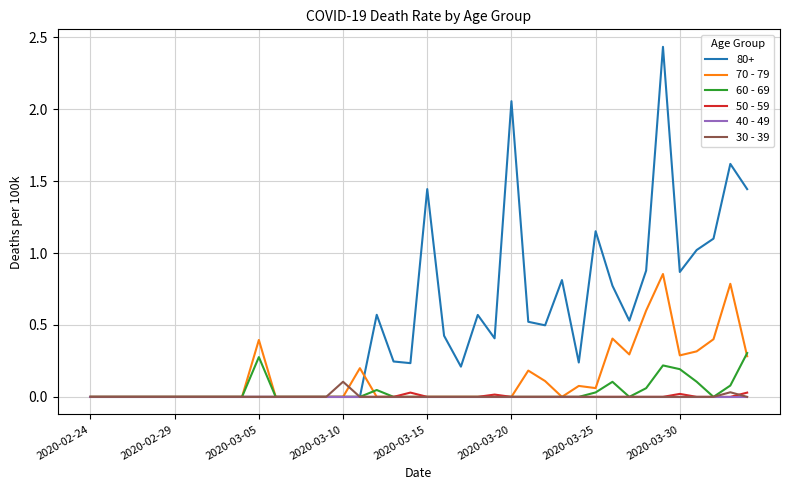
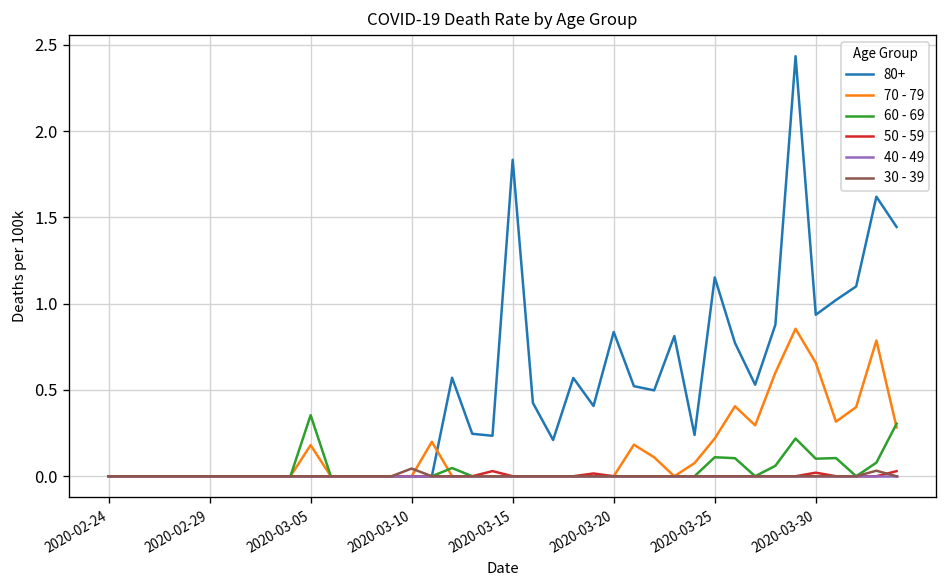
  {
    "80+": {
-     "2020-03-15": 1.44,
-     "2020-03-20": 2.06,
+     "2020-03-15": 1.83,
+     "2020-03-20": 0.84,
      "2020-03-25": 1.15,
-     "2020-03-30": 0.87
+     "2020-03-30": 0.94
    },
    "70 - 79": {
-     "2020-03-05": 0.40,
-     "2020-03-25": 0.06,
-     "2020-03-30": 0.29
+     "2020-03-05": 0.18,
+     "2020-03-25": 0.22,
+     "2020-03-30": 0.66
    },
    "60 - 69": {
-     "2020-03-05": 0.28,
-     "2020-03-25": 0.03,
-     "2020-03-30": 0.19
+     "2020-03-05": 0.35,
+     "2020-03-25": 0.11,
+     "2020-03-30": 0.10
    },
    "50 - 59": {
      "2020-03-30": 0.02
    },
    "30 - 39": {
-     "2020-03-10": 0.11
+     "2020-03-10": 0.04
    }
  }
